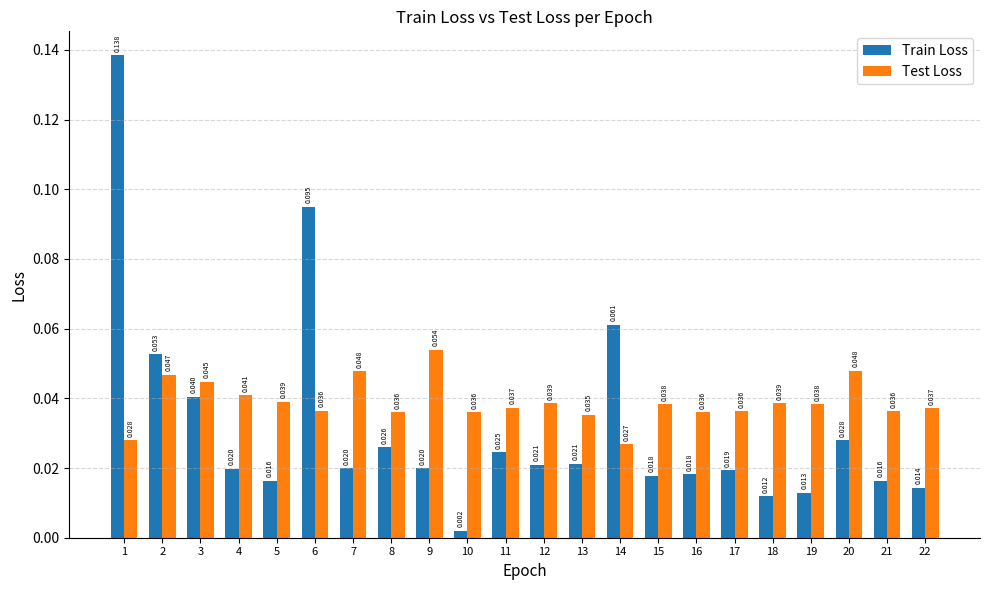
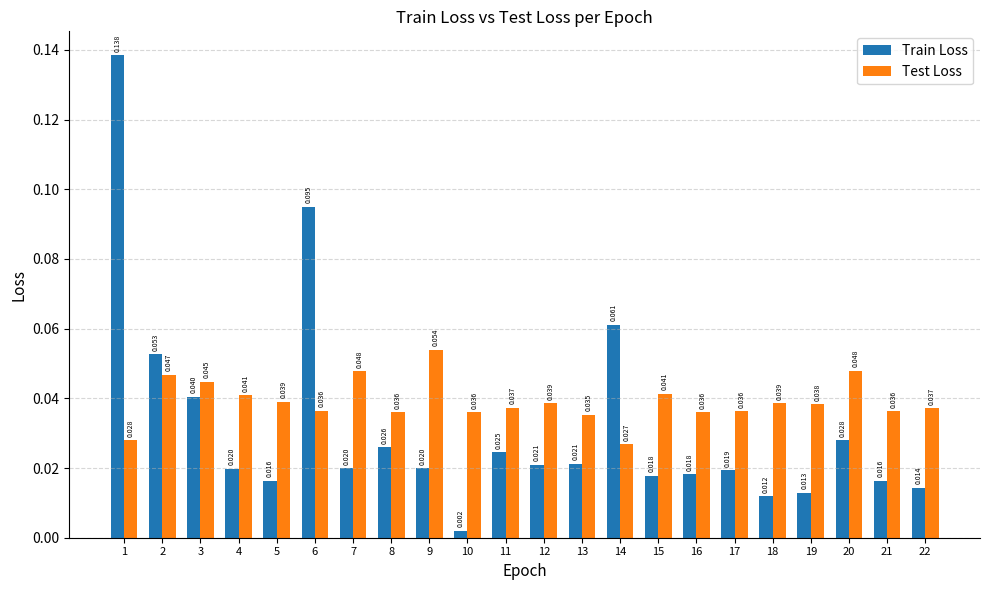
  {
    "Train Loss": {
      "1": 0.138,
      "2": 0.053,
      "3": 0.040,
      "4": 0.020,
      "5": 0.016,
      "6": 0.095,
      "7": 0.020,
      "8": 0.026,
      "9": 0.020,
      "10": 0.002,
      "11": 0.025,
      "12": 0.021,
      "13": 0.021,
      "14": 0.061,
      "15": 0.018,
      "16": 0.018,
      "17": 0.019,
      "18": 0.012,
      "19": 0.013,
      "20": 0.028,
      "21": 0.016,
      "22": 0.014
    },
    "Test Loss": {
      "1": 0.028,
      "2": 0.047,
      "3": 0.045,
      "4": 0.041,
      "5": 0.039,
      "6": 0.036,
      "7": 0.048,
      "8": 0.036,
      "9": 0.054,
      "10": 0.036,
      "11": 0.037,
      "12": 0.039,
      "13": 0.035,
      "14": 0.027,
-     "15": 0.038,
+     "15": 0.041,
      "16": 0.036,
      "17": 0.036,
      "18": 0.039,
      "19": 0.038,
      "20": 0.048,
      "21": 0.036,
      "22": 0.037
    }
  }
